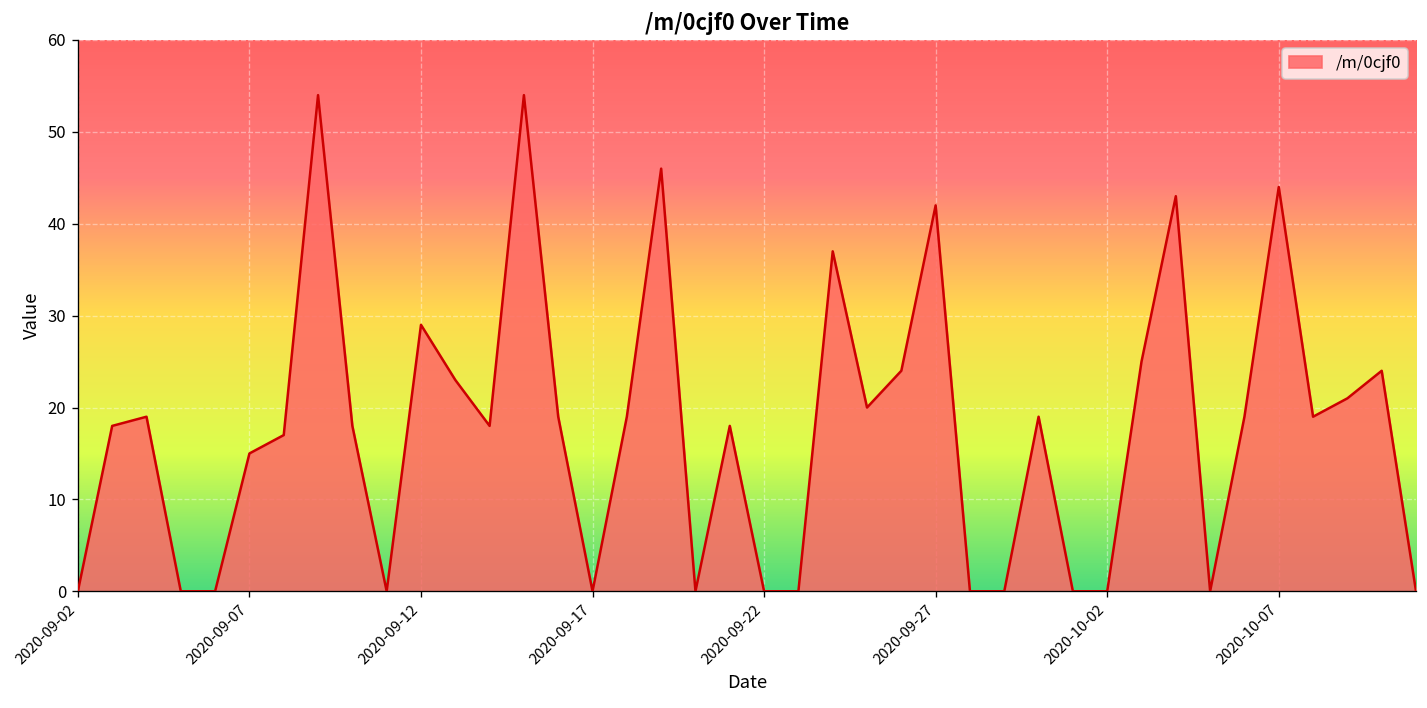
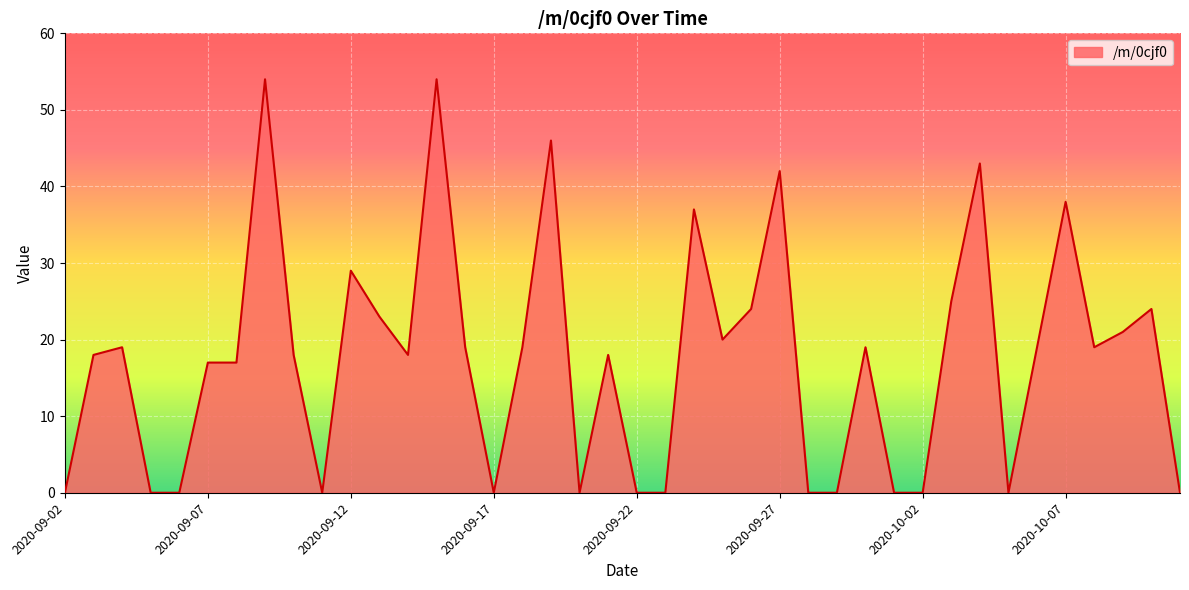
  {
    "2020-09-02": 0,
-   "2020-09-07": 15,
+   "2020-09-07": 17,
    "2020-09-12": 29,
    "2020-09-17": 0,
    "2020-09-22": 0,
    "2020-09-27": 42,
    "2020-10-02": 0,
-   "2020-10-07": 44
+   "2020-10-07": 38
  }
